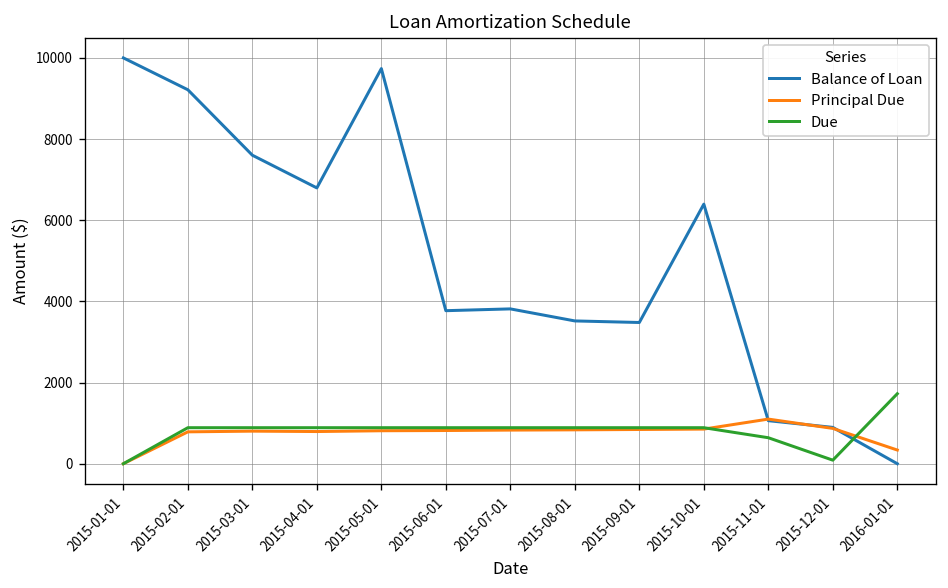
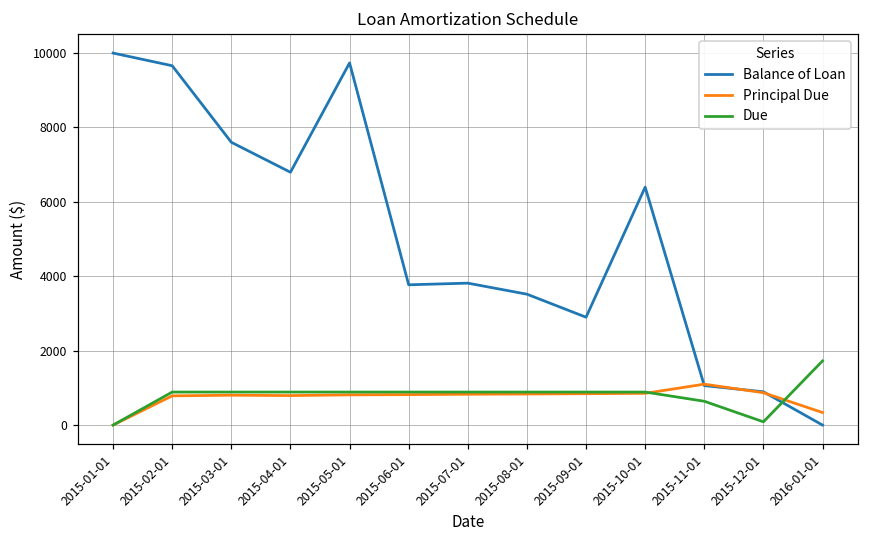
  {
    "Balance of Loan": {
      "2015-01-01": 10000,
-     "2015-02-01": 9200,
+     "2015-02-01": 9700,
      "2015-03-01": 7600,
      "2015-04-01": 6800,
      "2015-05-01": 9700,
      "2015-06-01": 3800,
      "2015-07-01": 3800,
      "2015-08-01": 3500,
-     "2015-09-01": 3500,
+     "2015-09-01": 2900,
      "2015-10-01": 6400,
      "2016-01-01": 0
    },
    "Principal Due": {
      "2015-02-01": 800,
      "2015-03-01": 800,
      "2015-04-01": 800,
      "2015-05-01": 800,
      "2016-01-01": 300
    },
    "Due": {
      "2015-02-01": 900,
      "2015-03-01": 900,
      "2015-04-01": 900,
      "2015-05-01": 900,
      "2015-11-01": 600,
      "2015-12-01": 100,
      "2016-01-01": 1700
    }
  }
